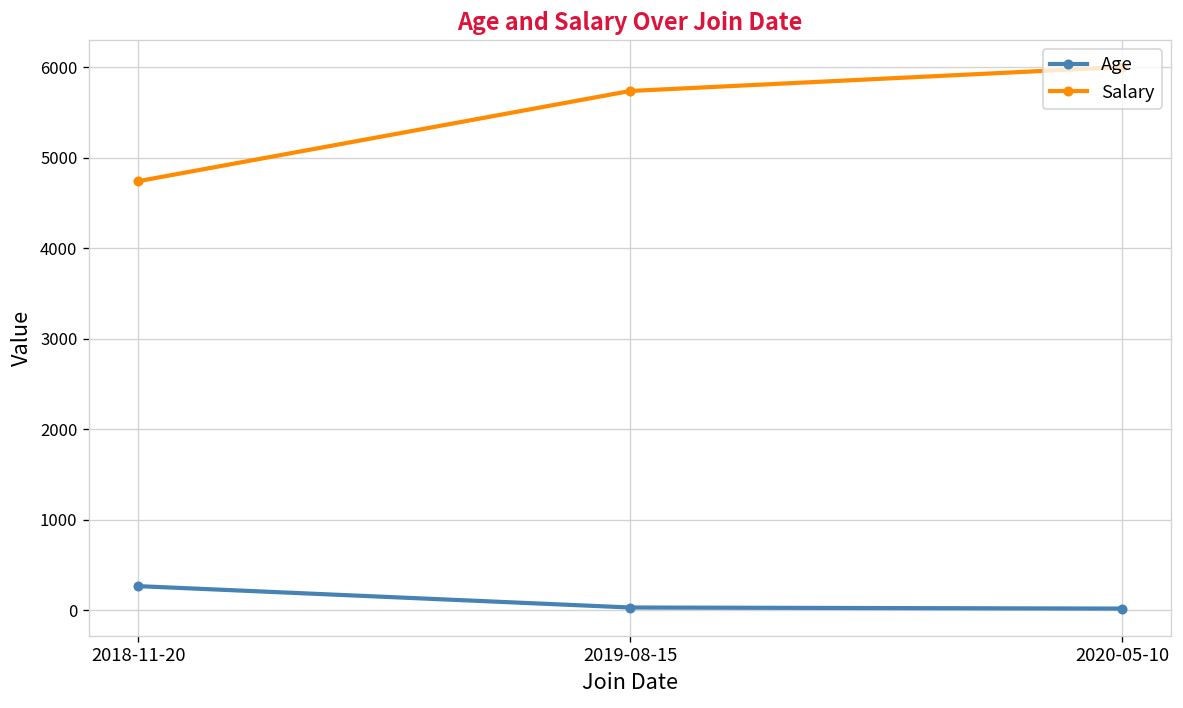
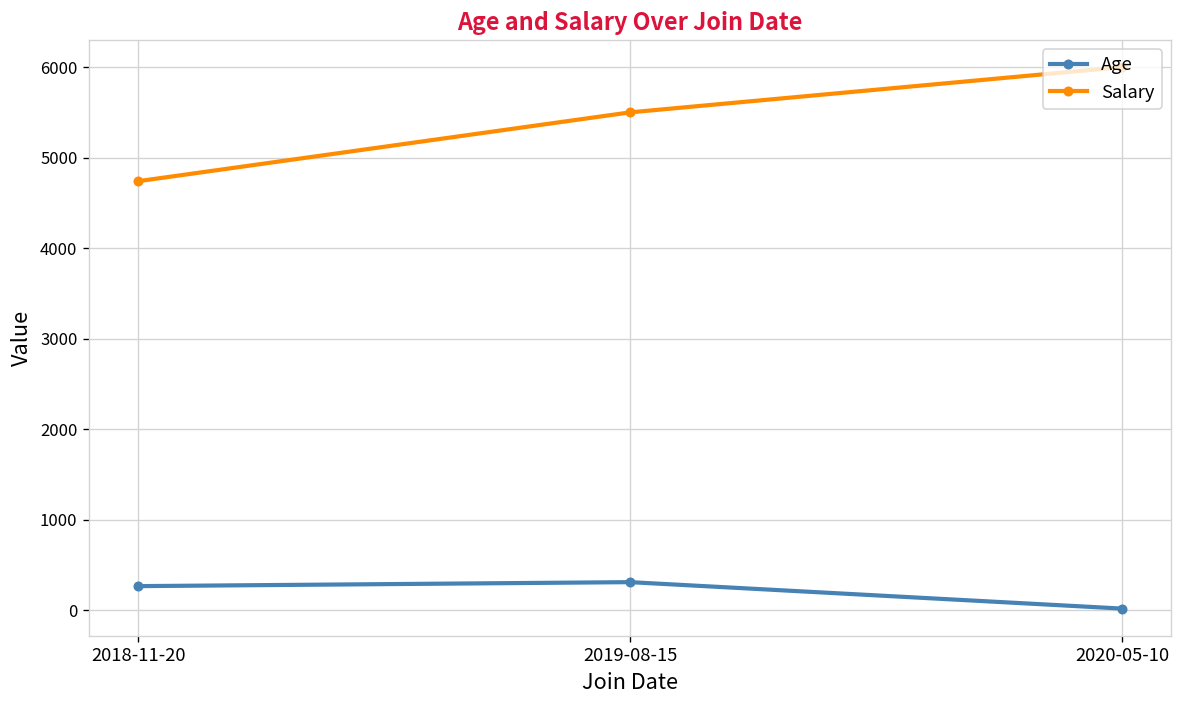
  {
    "Age": {
      "2018-11-20": 300,
-     "2019-08-15": 0,
+     "2019-08-15": 300,
      "2020-05-10": 0
    },
    "Salary": {
      "2018-11-20": 4700,
-     "2019-08-15": 5700
+     "2019-08-15": 5500
    }
  }
